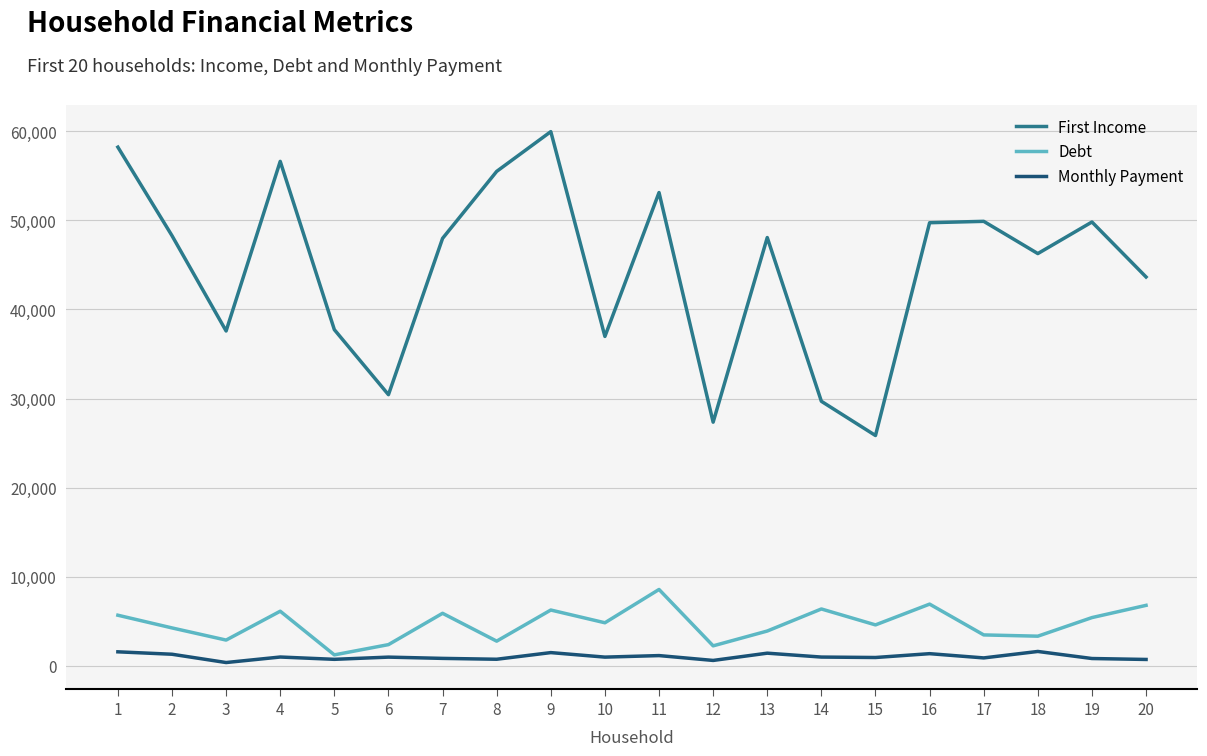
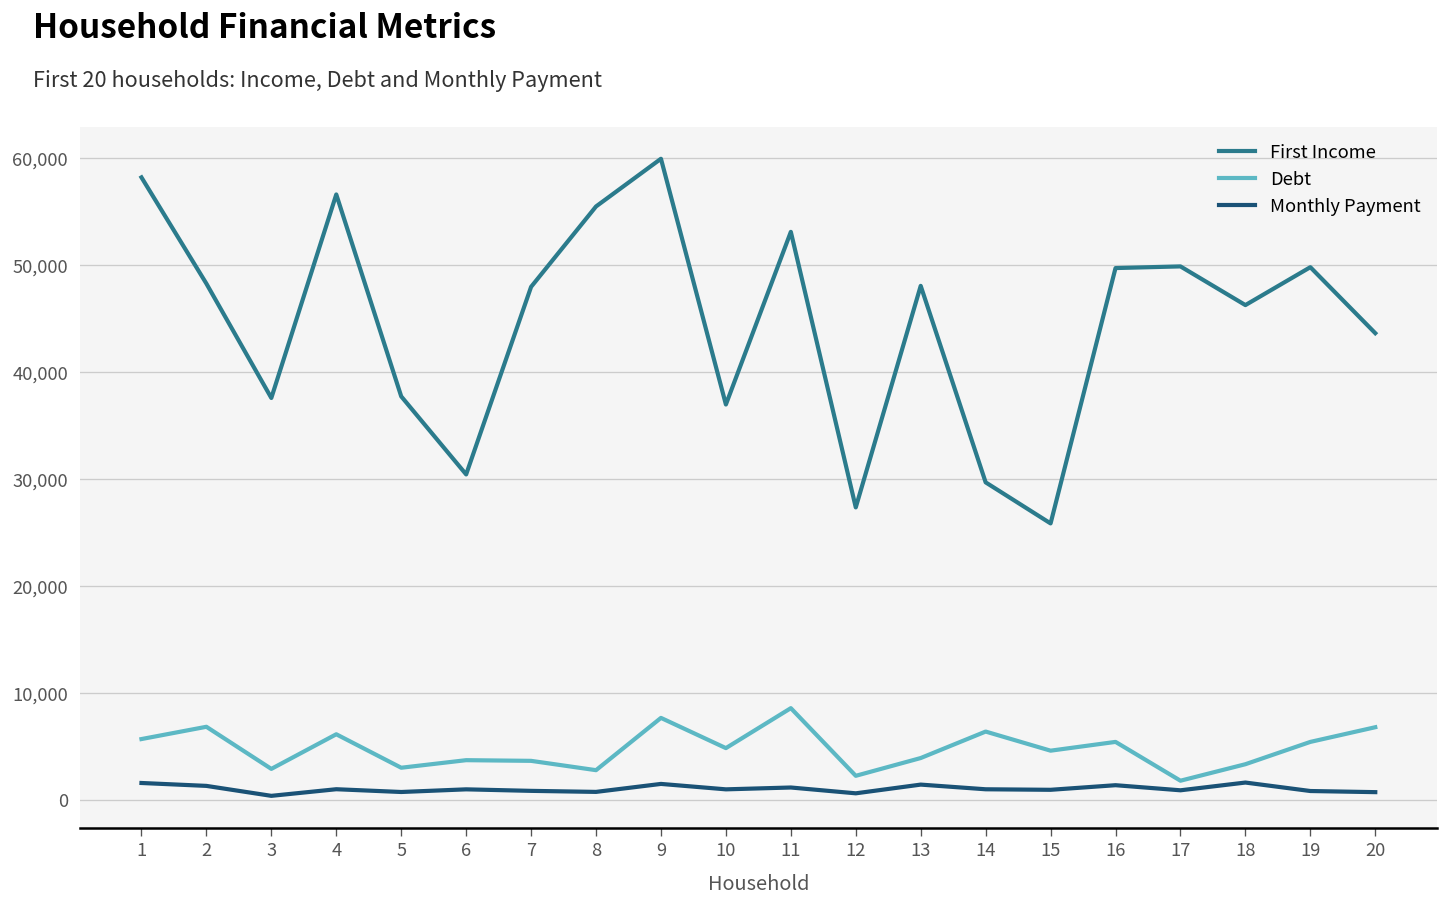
  {
    "Debt": {
      "1": "6,000",
-     "2": "4,000",
+     "2": "7,000",
      "3": "3,000",
      "4": "6,000",
-     "5": "1,000",
-     "6": "2,000",
-     "7": "6,000",
+     "5": "3,000",
+     "6": "4,000",
+     "7": "4,000",
      "8": "3,000",
-     "9": "6,000",
+     "9": "8,000",
      "10": "5,000",
      "11": "9,000",
      "12": "2,000",
      "13": "4,000",
      "14": "6,000",
      "15": "5,000",
-     "16": "7,000",
-     "17": "3,000",
+     "16": "5,000",
+     "17": "2,000",
      "18": "3,000",
      "19": "5,000",
      "20": "7,000"
    }
  }
